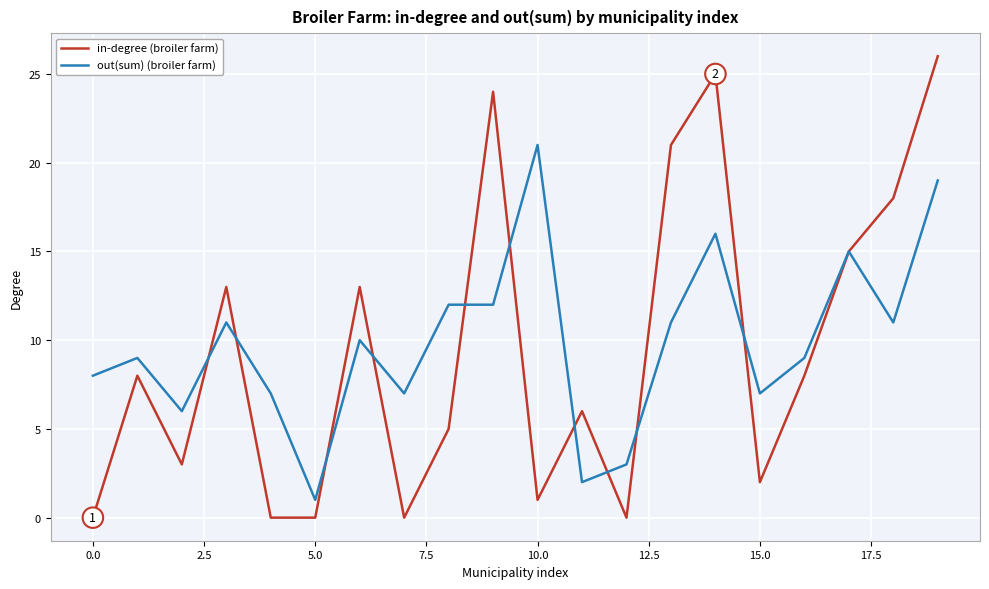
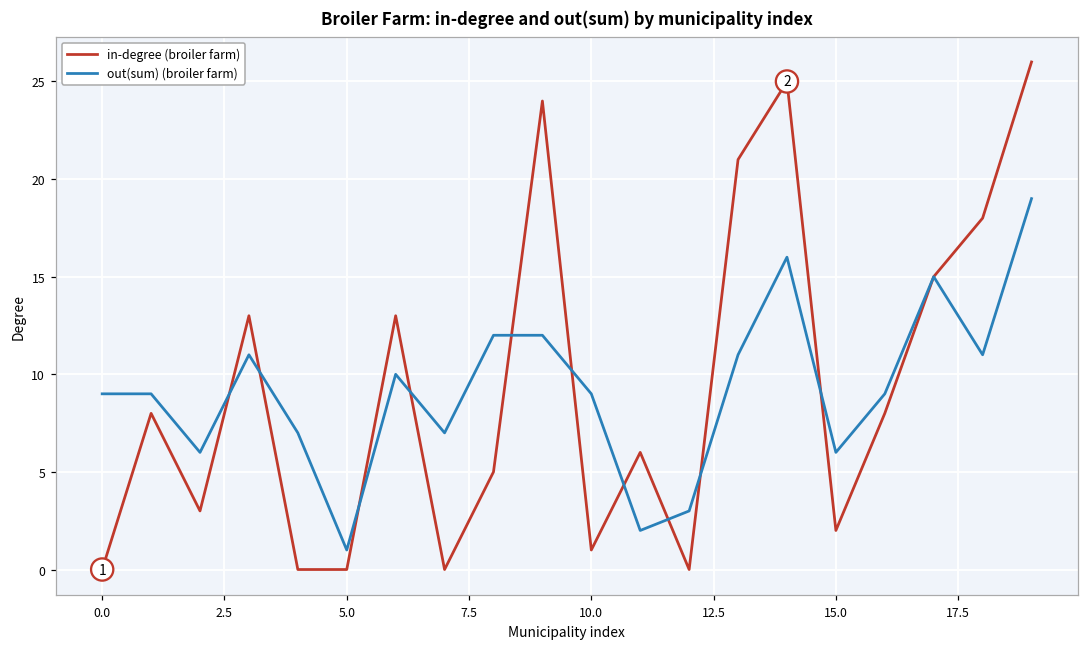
  {
    "in-degree (broiler farm)": {
      "5.0": 0,
      "10.0": 1,
      "15.0": 2
    },
    "out(sum) (broiler farm)": {
-     "0.0": 8,
+     "0.0": 9,
      "5.0": 1,
-     "10.0": 21,
-     "15.0": 7
+     "10.0": 9,
+     "15.0": 6
    }
  }
